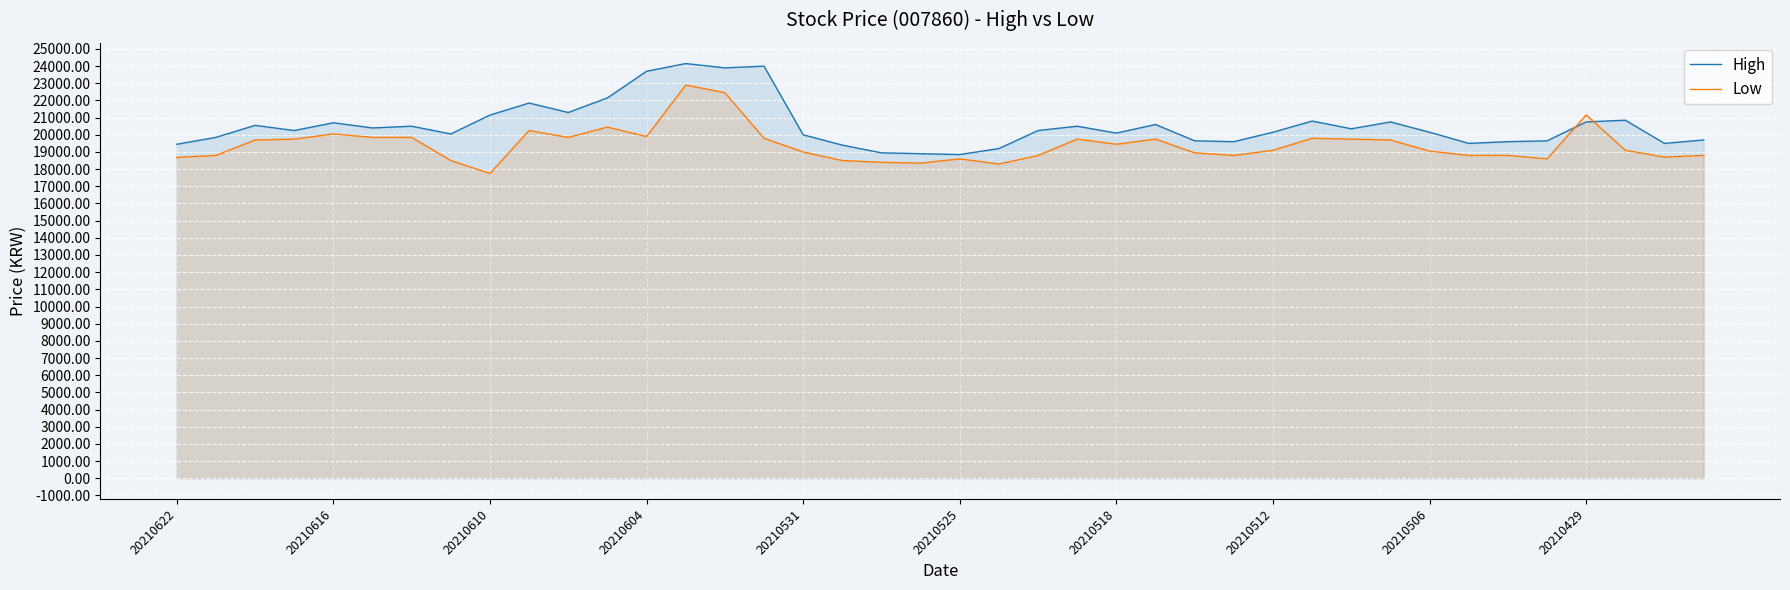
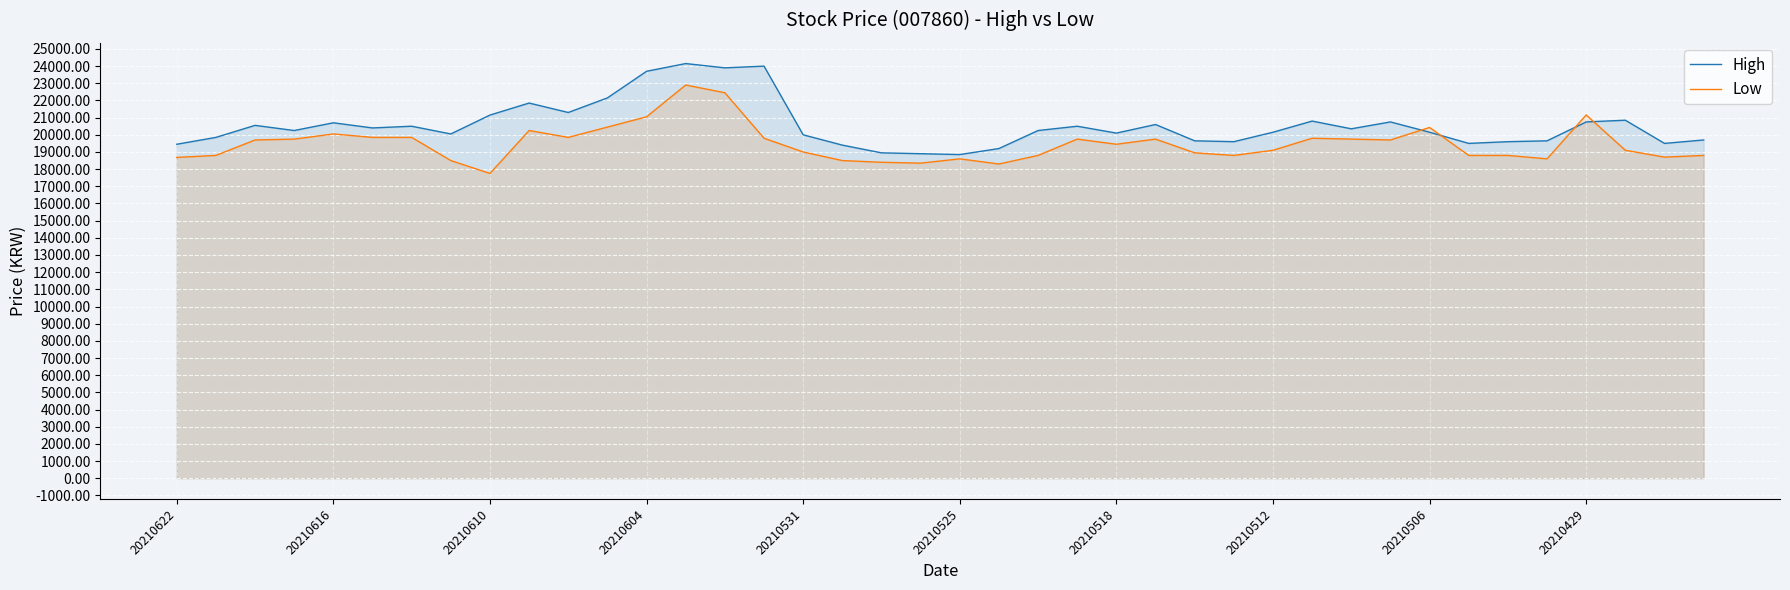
  {
    "High": {
      "20210622": 19500,
      "20210616": 20700,
      "20210610": 21200,
      "20210604": 23700,
      "20210531": 20000,
      "20210525": 18900,
      "20210518": 20100,
      "20210512": 20200,
      "20210506": 20200,
      "20210429": 20800
    },
    "Low": {
      "20210622": 18700,
      "20210616": 20100,
      "20210610": 17800,
-     "20210604": 19900,
+     "20210604": 21100,
      "20210531": 19000,
      "20210525": 18600,
      "20210518": 19500,
      "20210512": 19100,
-     "20210506": 19100,
+     "20210506": 20400,
      "20210429": 21200
    }
  }
